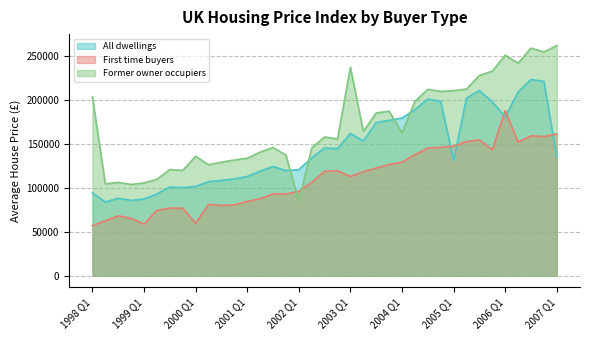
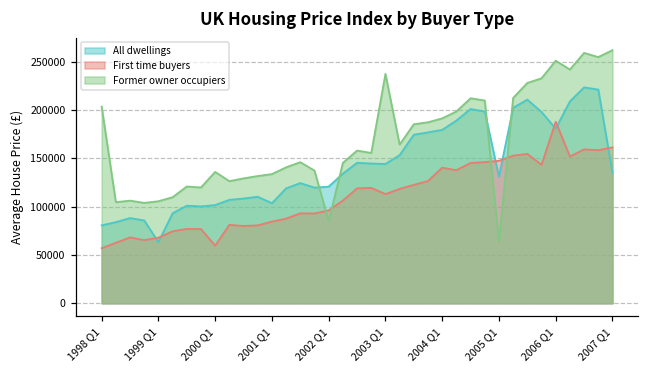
  {
    "All dwellings": {
-     "1998 Q1": 90000,
-     "1999 Q1": 90000,
+     "1998 Q1": 80000,
+     "1999 Q1": 60000,
      "2000 Q1": 100000,
-     "2001 Q1": 110000,
+     "2001 Q1": 100000,
      "2002 Q1": 120000,
-     "2003 Q1": 160000,
+     "2003 Q1": 140000,
      "2004 Q1": 180000,
      "2005 Q1": 130000,
      "2006 Q1": 180000,
      "2007 Q1": 140000
    },
    "First time buyers": {
      "1998 Q1": 60000,
-     "1999 Q1": 60000,
+     "1999 Q1": 70000,
      "2000 Q1": 60000,
      "2001 Q1": 80000,
      "2002 Q1": 100000,
      "2003 Q1": 110000,
-     "2004 Q1": 130000,
+     "2004 Q1": 140000,
      "2005 Q1": 150000,
      "2006 Q1": 190000,
      "2007 Q1": 160000
    },
    "Former owner occupiers": {
      "1998 Q1": 200000,
      "1999 Q1": 110000,
      "2000 Q1": 140000,
      "2001 Q1": 130000,
      "2002 Q1": 90000,
      "2003 Q1": 240000,
-     "2004 Q1": 160000,
-     "2005 Q1": 210000,
+     "2004 Q1": 190000,
+     "2005 Q1": 60000,
      "2006 Q1": 250000,
      "2007 Q1": 260000
    }
  }
